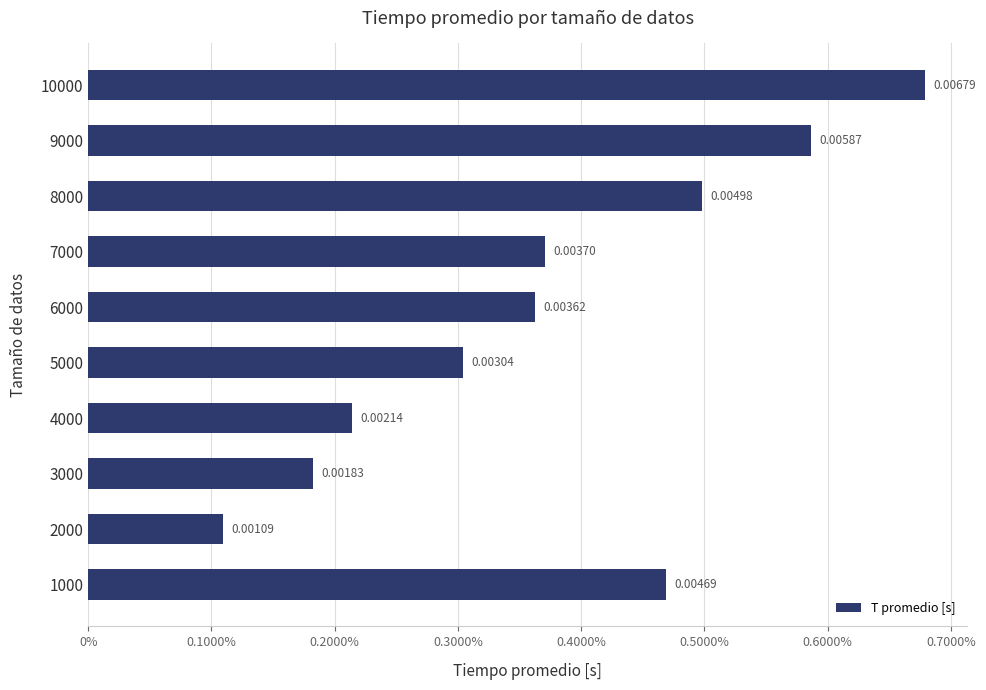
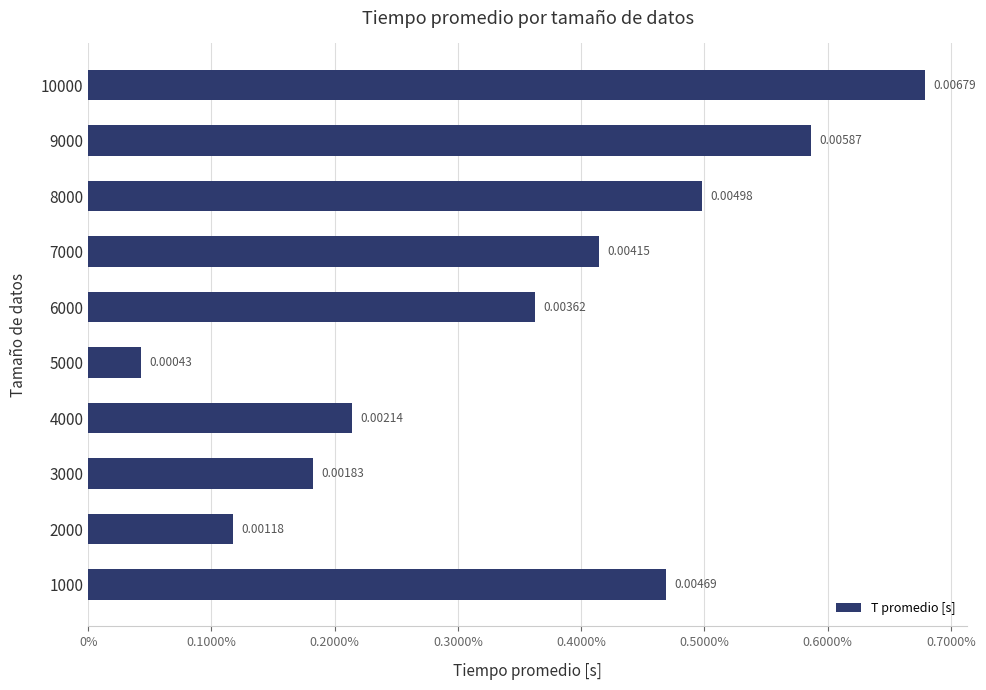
  {
    "10000": 0.00679,
    "9000": 0.00587,
    "8000": 0.00498,
-   "7000": 0.00370,
+   "7000": 0.00415,
    "6000": 0.00362,
-   "5000": 0.00304,
+   "5000": 0.00043,
    "4000": 0.00214,
    "3000": 0.00183,
-   "2000": 0.00109,
+   "2000": 0.00118,
    "1000": 0.00469
  }
